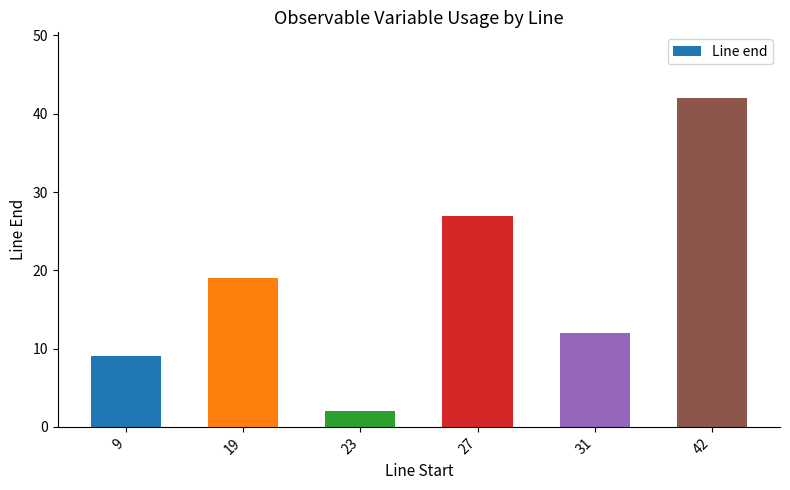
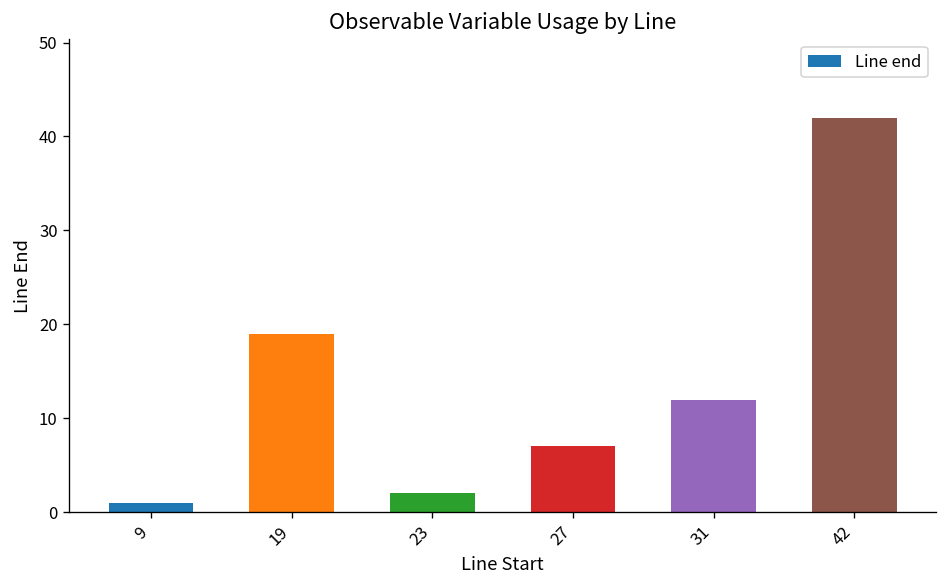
  {
-   "9": 9,
+   "9": 1,
    "19": 19,
    "23": 2,
-   "27": 27,
+   "27": 7,
    "31": 12,
    "42": 42
  }
